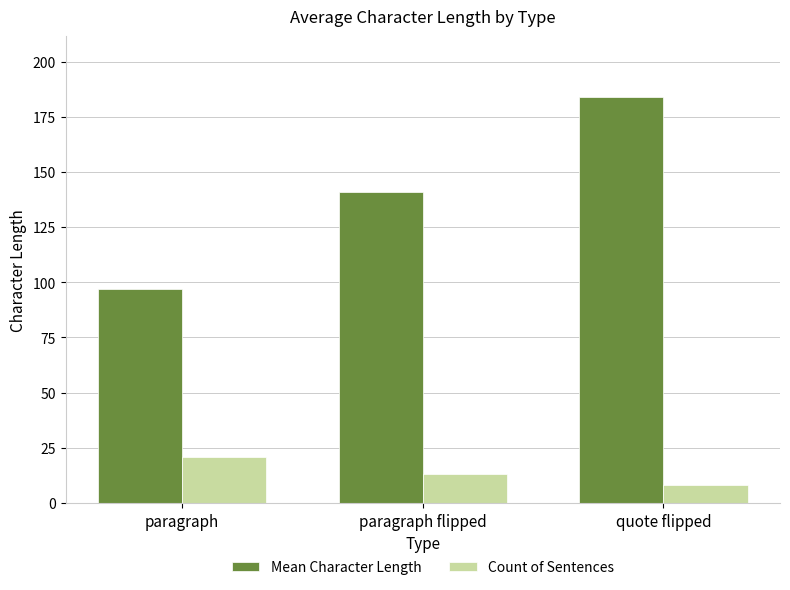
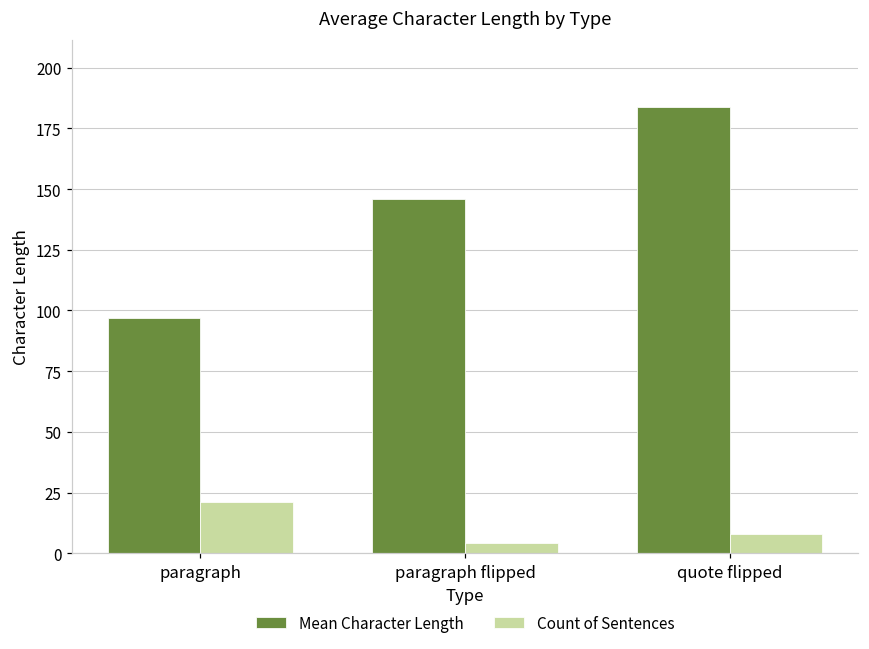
  {
    "Mean Character Length": {
      "paragraph": 97,
-     "paragraph flipped": 141,
+     "paragraph flipped": 146,
      "quote flipped": 184
    },
    "Count of Sentences": {
      "paragraph": 21,
-     "paragraph flipped": 13,
+     "paragraph flipped": 4,
      "quote flipped": 8
    }
  }
